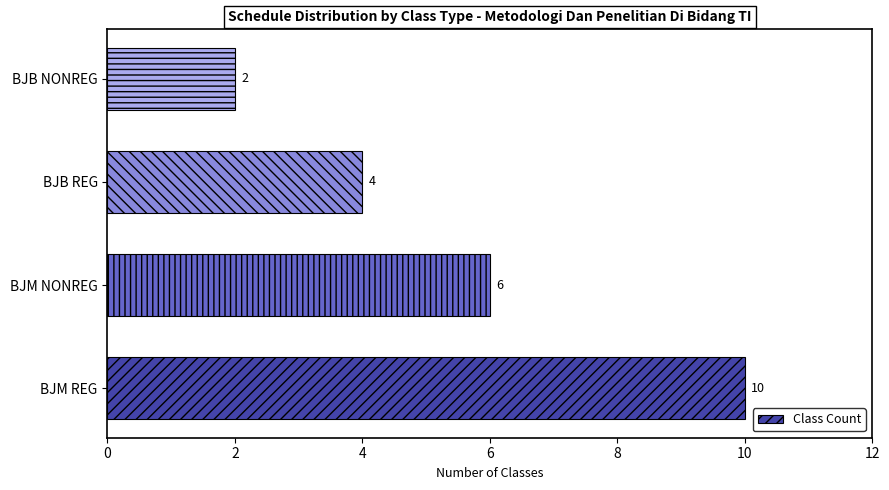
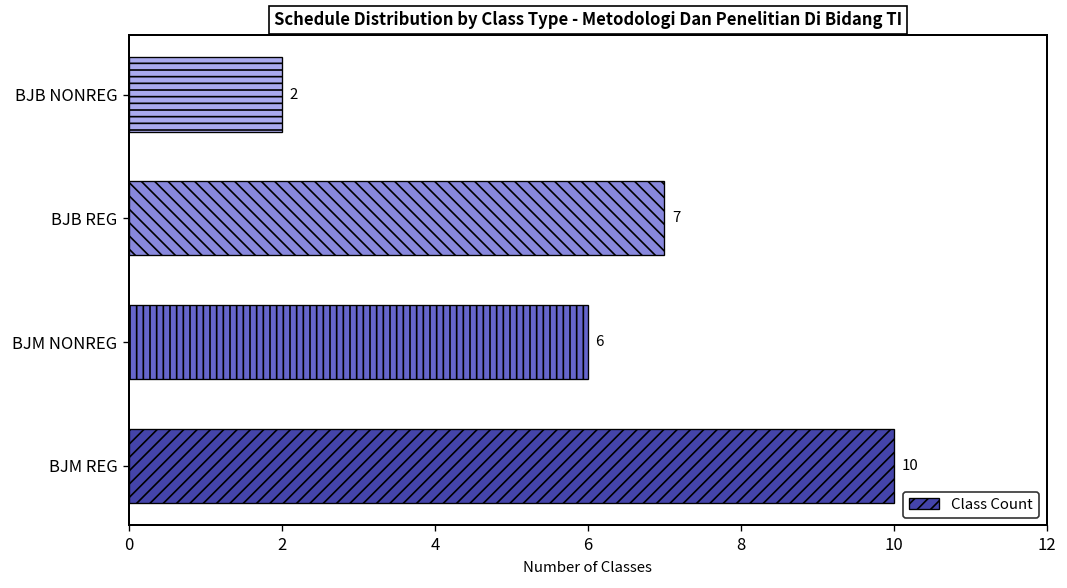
  {
    "BJB NONREG": 2,
-   "BJB REG": 4,
+   "BJB REG": 7,
    "BJM NONREG": 6,
    "BJM REG": 10
  }
